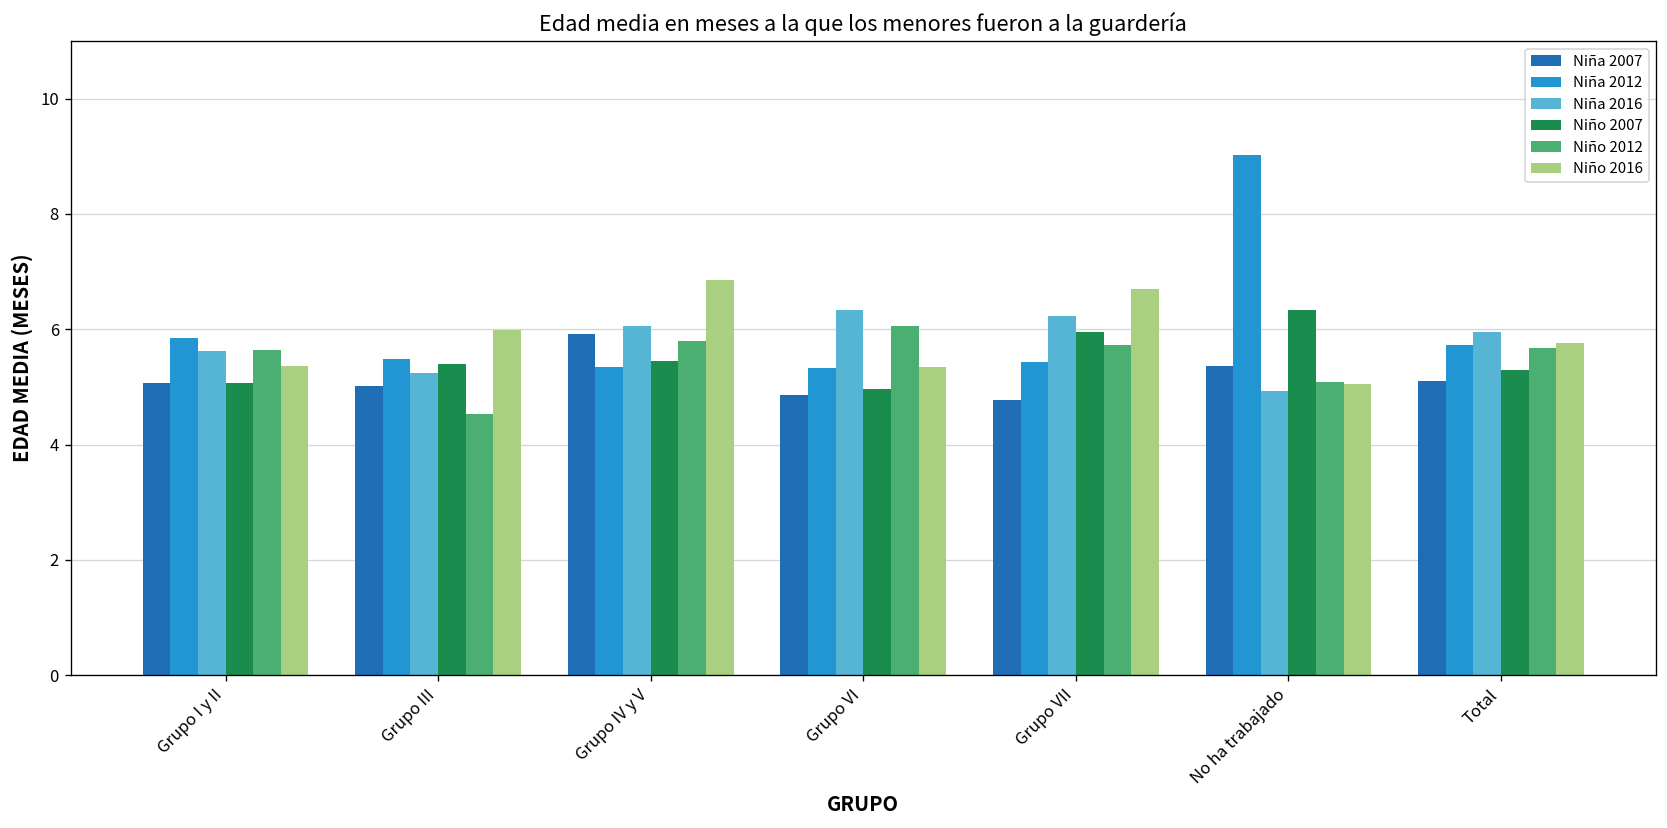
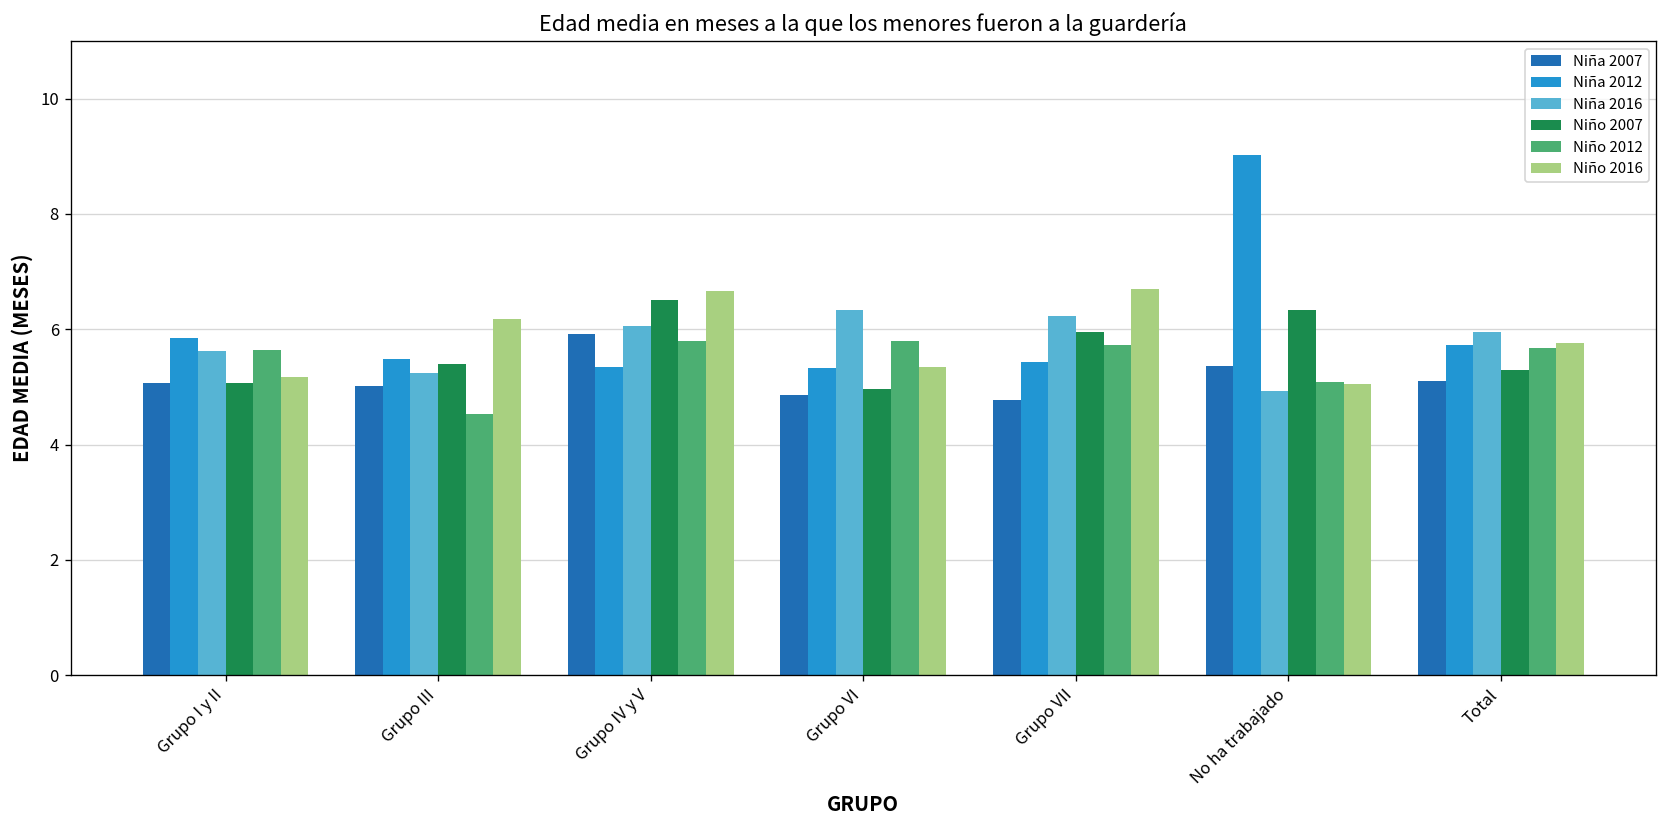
  {
    "Niña 2016": {
      "Grupo I y II": 5.6,
      "Grupo III": 5.2,
      "Grupo IV y V": 6.1,
      "Grupo VI": 6.3,
      "Grupo VII": 6.2,
      "No ha trabajado": 4.9,
      "Total": 5.9
    },
    "Niño 2007": {
      "Grupo I y II": 5.1,
      "Grupo III": 5.4,
-     "Grupo IV y V": 5.5,
+     "Grupo IV y V": 6.5,
      "Grupo VI": 5.0,
      "Grupo VII": 6.0,
      "No ha trabajado": 6.3,
      "Total": 5.3
    },
    "Niño 2012": {
      "Grupo I y II": 5.6,
      "Grupo III": 4.5,
      "Grupo IV y V": 5.8,
-     "Grupo VI": 6.1,
+     "Grupo VI": 5.8,
      "Grupo VII": 5.7,
      "No ha trabajado": 5.1,
      "Total": 5.7
    },
    "Niño 2016": {
-     "Grupo I y II": 5.4,
-     "Grupo III": 6.0,
-     "Grupo IV y V": 6.9,
+     "Grupo I y II": 5.2,
+     "Grupo III": 6.2,
+     "Grupo IV y V": 6.7,
      "Grupo VI": 5.3,
      "Grupo VII": 6.7,
      "No ha trabajado": 5.1,
      "Total": 5.8
    }
  }
